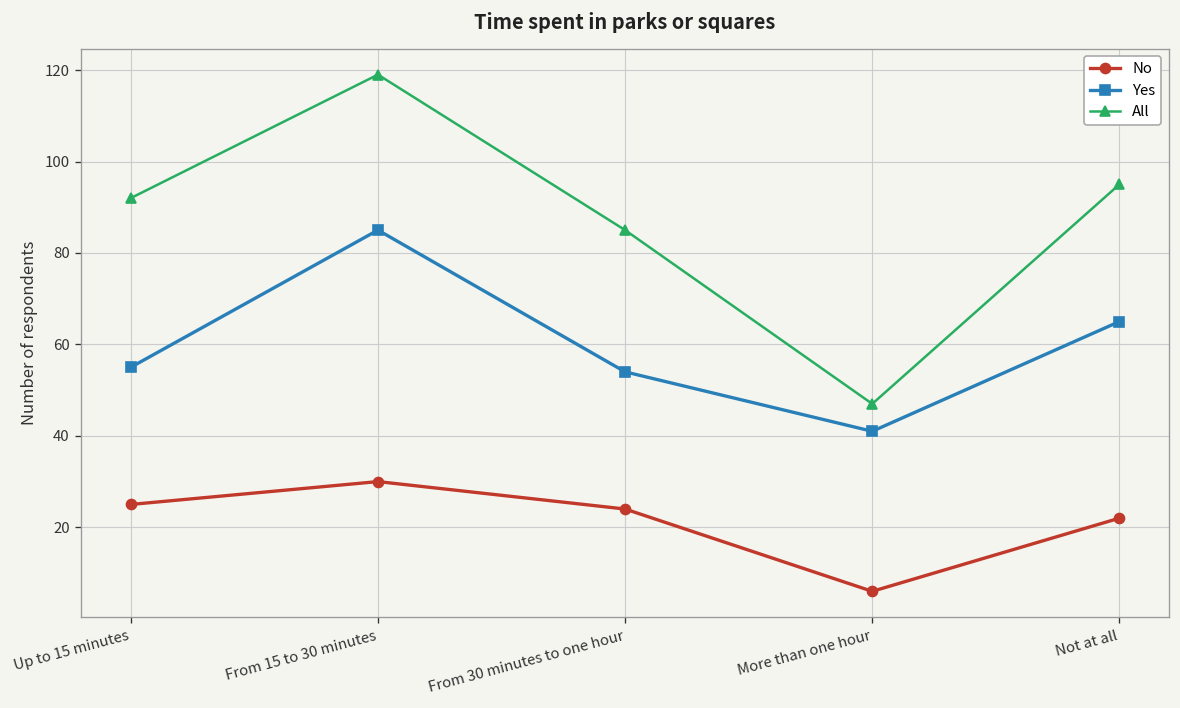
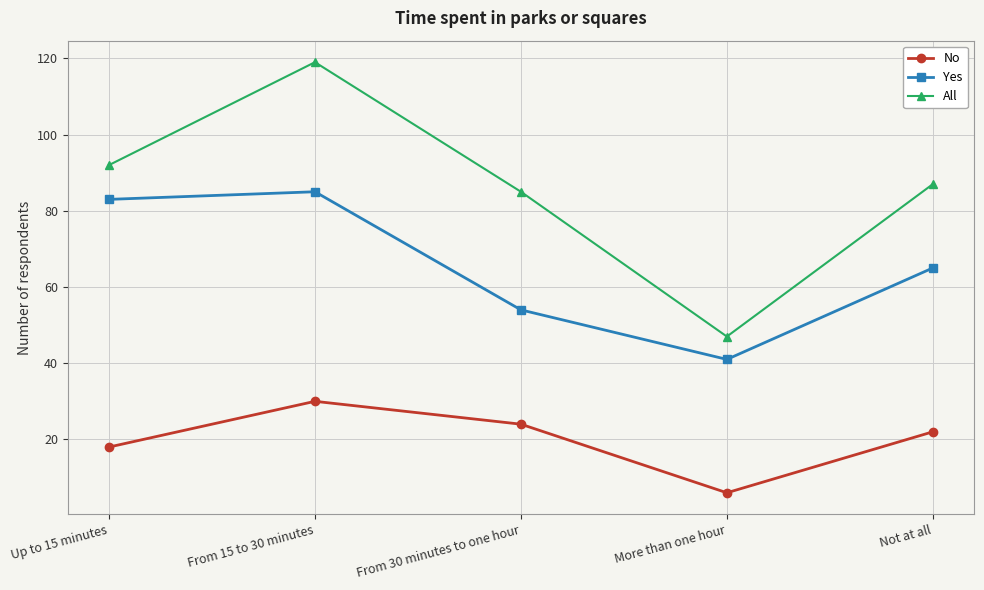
  {
    "No": {
-     "Up to 15 minutes": 25,
+     "Up to 15 minutes": 18,
      "From 15 to 30 minutes": 30,
      "From 30 minutes to one hour": 24,
      "More than one hour": 6,
      "Not at all": 22
    },
    "Yes": {
-     "Up to 15 minutes": 55,
+     "Up to 15 minutes": 83,
      "From 15 to 30 minutes": 85,
      "From 30 minutes to one hour": 54,
      "More than one hour": 41,
      "Not at all": 65
    },
    "All": {
      "Up to 15 minutes": 92,
      "From 15 to 30 minutes": 119,
      "From 30 minutes to one hour": 85,
      "More than one hour": 47,
-     "Not at all": 95
+     "Not at all": 87
    }
  }
